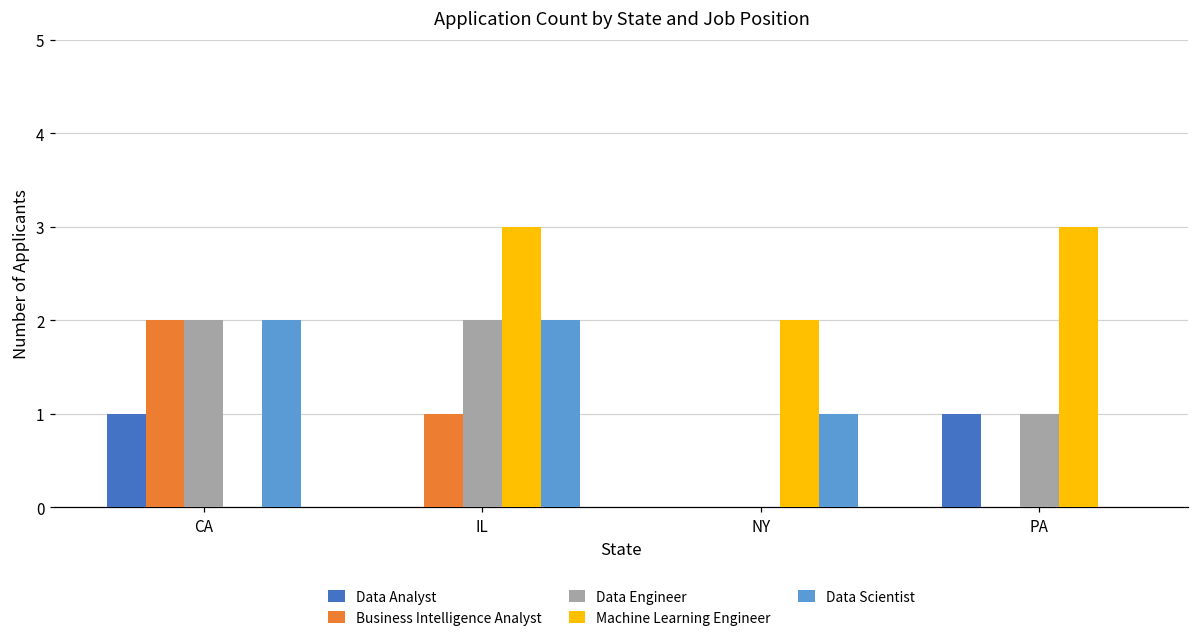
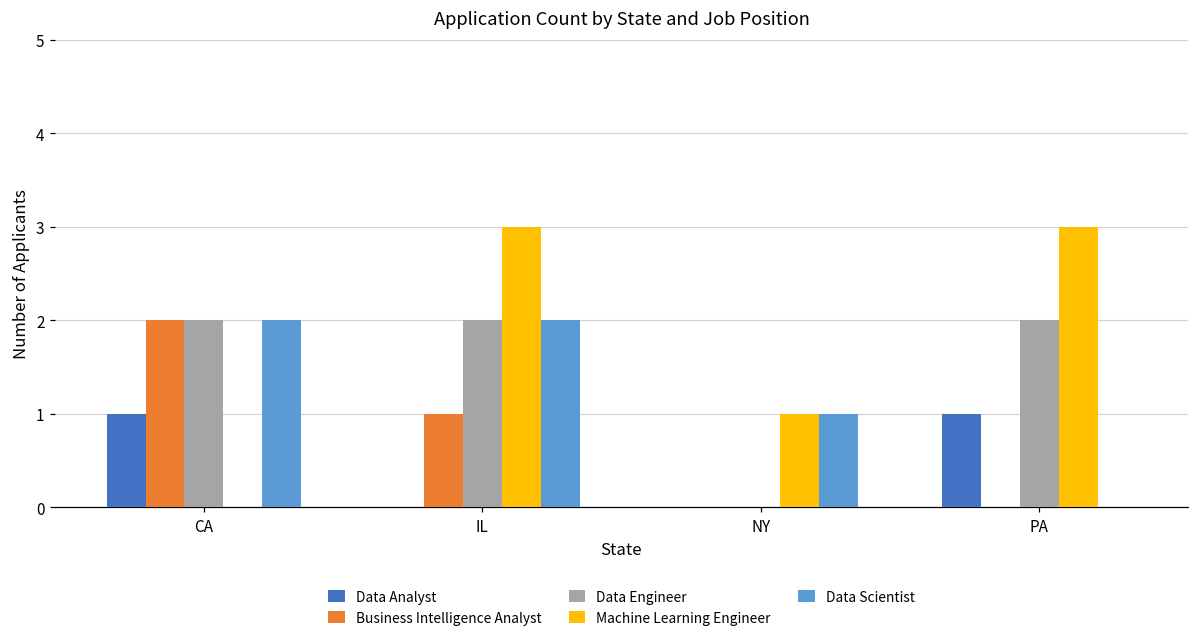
  {
    "Business Intelligence Analyst": {
      "CA": 2,
      "IL": 1,
      "NY": 0,
      "PA": 0
    },
    "Data Engineer": {
      "CA": 2,
      "IL": 2,
      "NY": 0,
-     "PA": 1
+     "PA": 2
    },
    "Machine Learning Engineer": {
      "CA": 0,
      "IL": 3,
-     "NY": 2,
+     "NY": 1,
      "PA": 3
    }
  }
